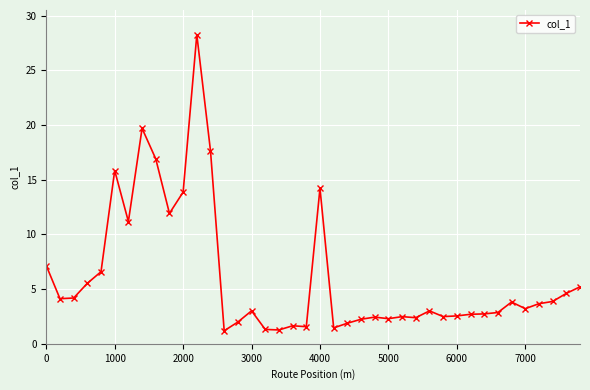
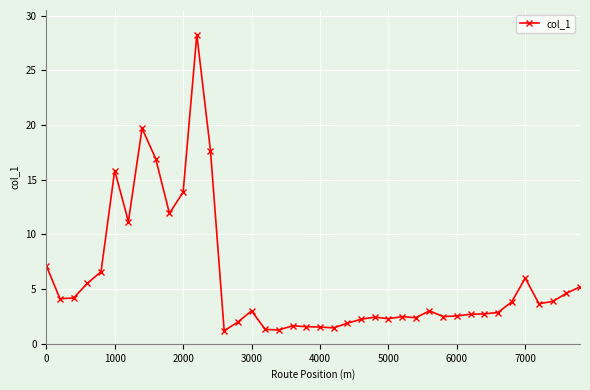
  {
    "0": 7.1,
    "1000": 15.8,
    "2000": 13.9,
    "3000": 3.0,
-   "4000": 14.2,
+   "4000": 1.5,
    "5000": 2.3,
    "6000": 2.5,
-   "7000": 3.2
+   "7000": 6.0
  }
